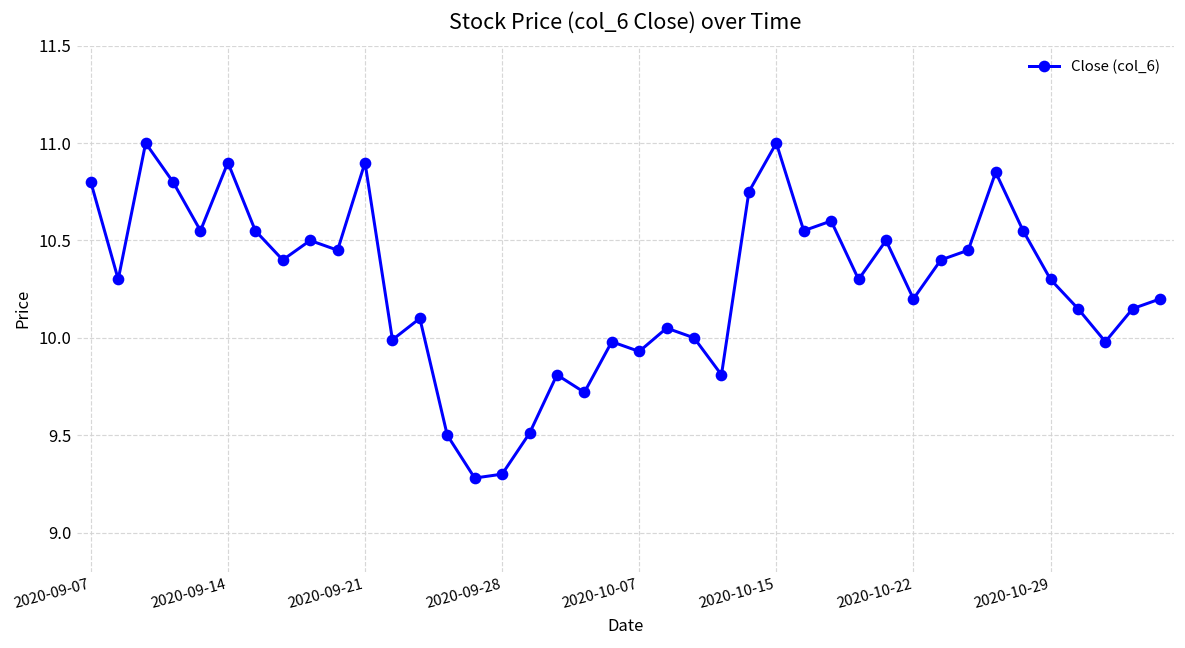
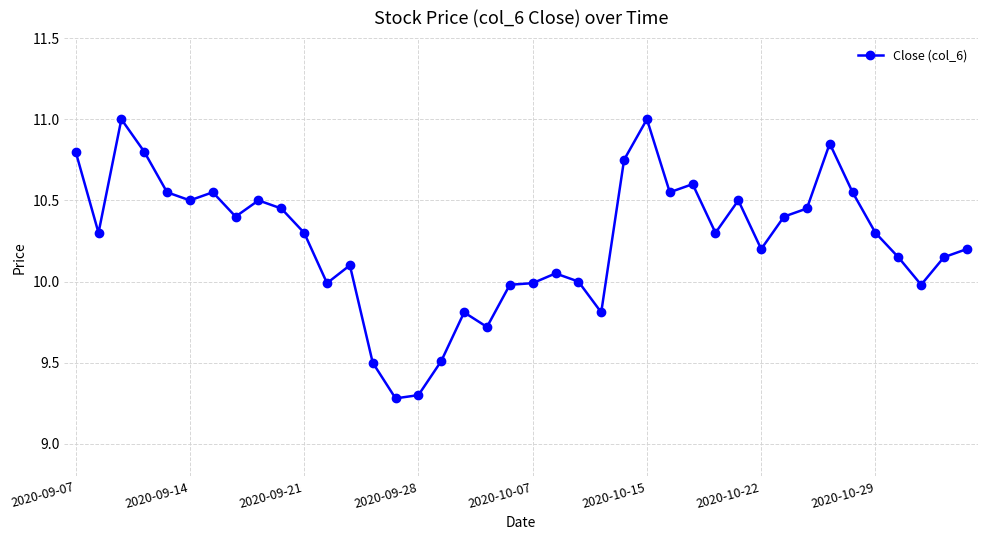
  {
    "2020-09-07": 10.80,
-   "2020-09-14": 10.9,
-   "2020-09-21": 10.9,
+   "2020-09-14": 10.5,
+   "2020-09-21": 10.3,
    "2020-09-28": 9.30,
-   "2020-10-07": 9.93,
+   "2020-10-07": 9.99,
    "2020-10-15": 11.00,
    "2020-10-22": 10.20,
    "2020-10-29": 10.30
  }
